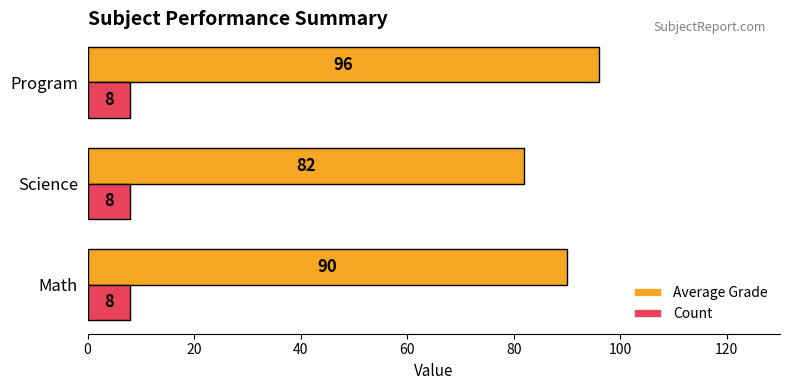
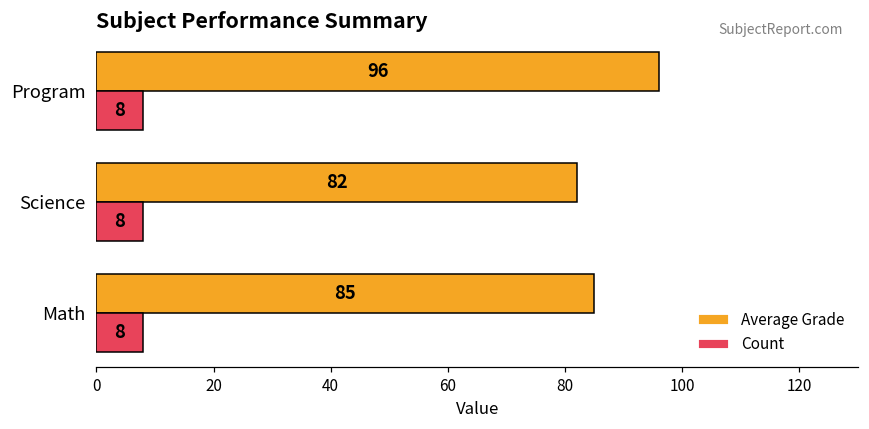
  {
    "Average Grade": {
      "Program": 96,
      "Science": 82,
-     "Math": 90
+     "Math": 85
    },
    "Count": {
      "Program": 8,
      "Science": 8,
      "Math": 8
    }
  }
